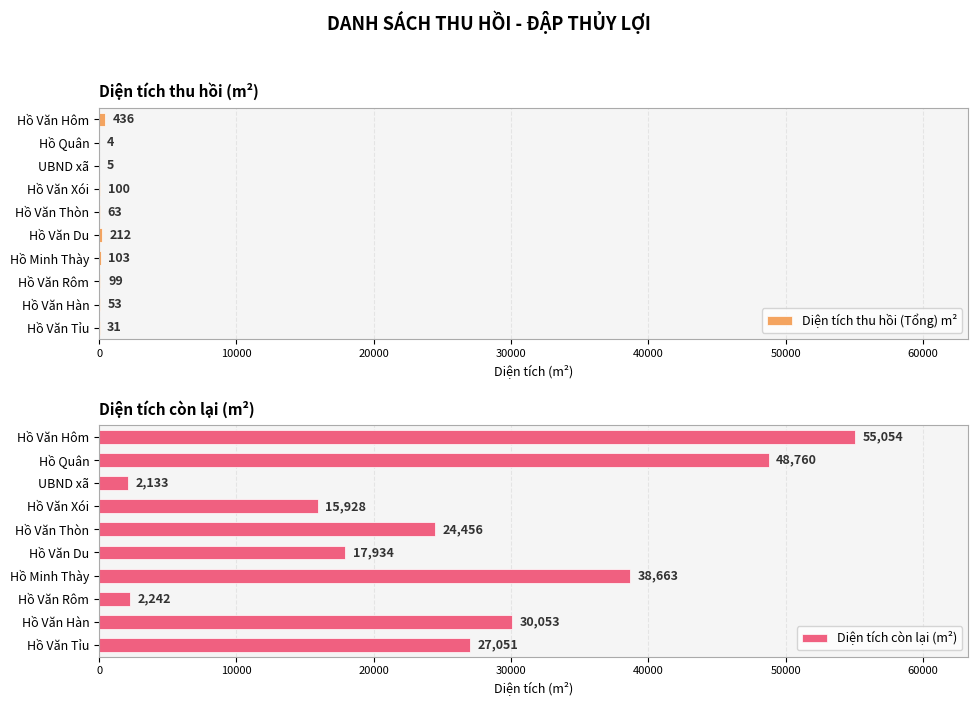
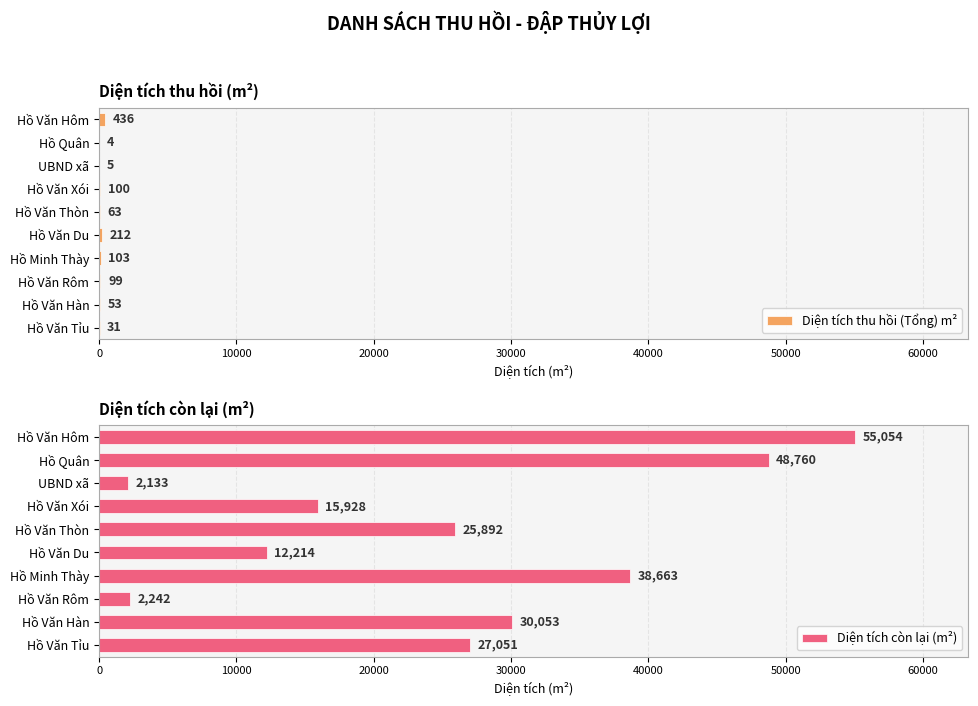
  {
    "Diện tích thu hồi (m²)": {
      "Hồ Văn Hôm": "436",
      "Hồ Quân": "4",
      "UBND xã": "5",
      "Hồ Văn Xói": "100",
      "Hồ Văn Thòn": "63",
      "Hồ Văn Du": "212",
      "Hồ Minh Thày": "103",
      "Hồ Văn Rôm": "99",
      "Hồ Văn Hàn": "53",
      "Hồ Văn Tỉu": "31"
    },
    "Diện tích còn lại (m²)": {
      "Hồ Văn Hôm": "55,054",
      "Hồ Quân": "48,760",
      "UBND xã": "2,133",
      "Hồ Văn Xói": "15,928",
-     "Hồ Văn Thòn": "24,456",
-     "Hồ Văn Du": "17,934",
+     "Hồ Văn Thòn": "25,892",
+     "Hồ Văn Du": "12,214",
      "Hồ Minh Thày": "38,663",
      "Hồ Văn Rôm": "2,242",
      "Hồ Văn Hàn": "30,053",
      "Hồ Văn Tỉu": "27,051"
    }
  }
